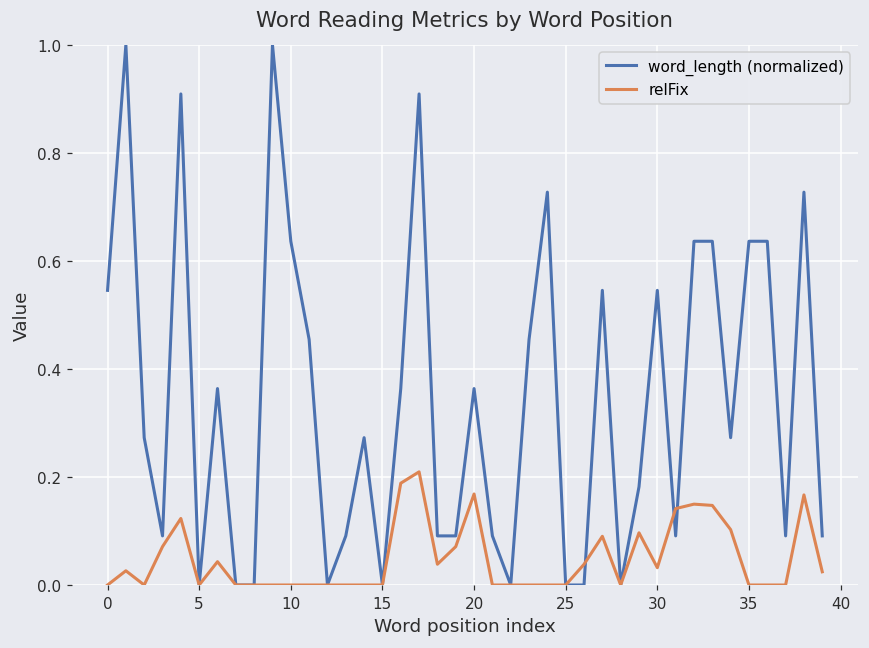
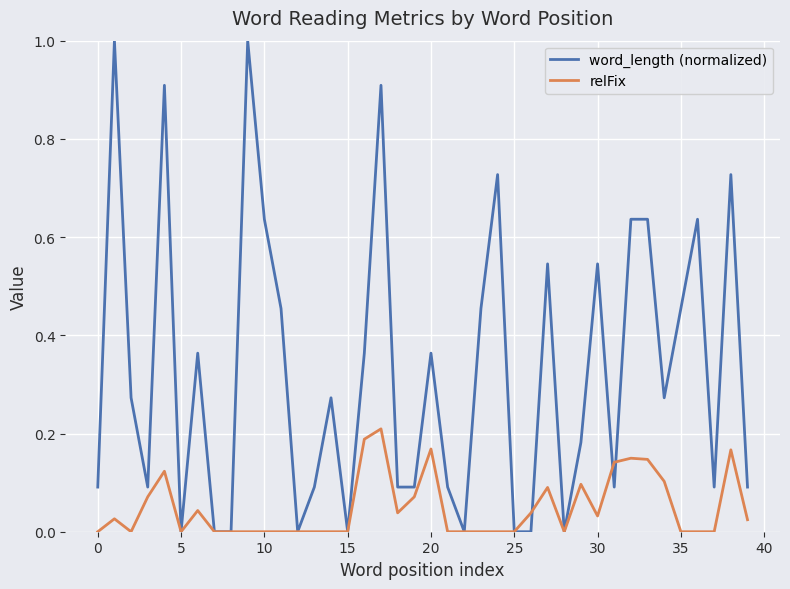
  {
    "word_length (normalized)": {
-     "0": 0.55,
+     "0": 0.09,
      "10": 0.64,
      "20": 0.36,
      "30": 0.55,
-     "35": 0.64
+     "35": 0.45
    },
    "relFix": {
      "0": 0.00,
      "10": 0.00,
      "20": 0.17,
      "30": 0.03,
      "35": 0.00
    }
  }
